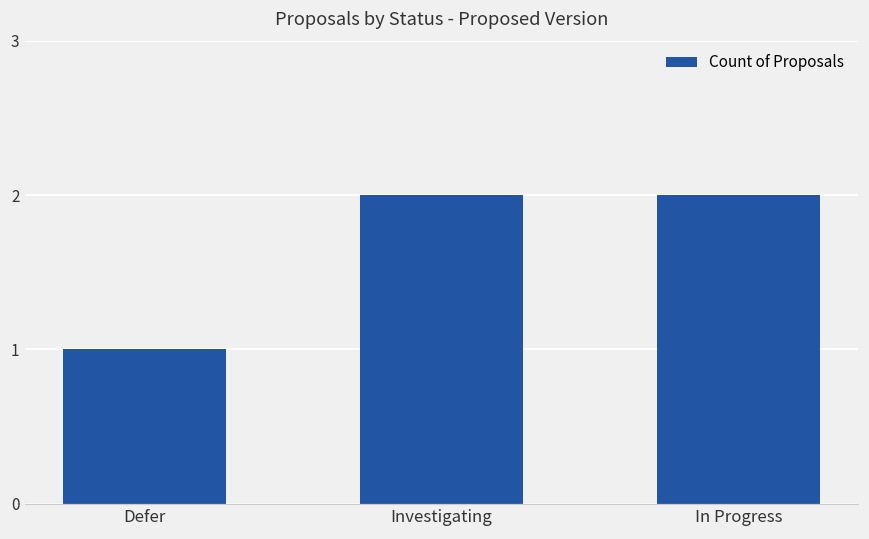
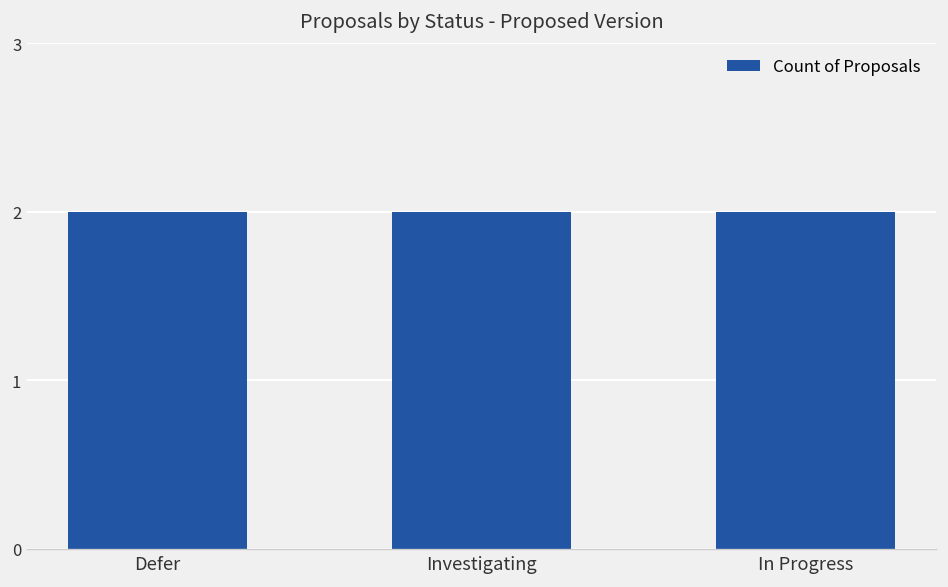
  {
-   "Defer": 1,
+   "Defer": 2,
    "Investigating": 2,
    "In Progress": 2
  }
